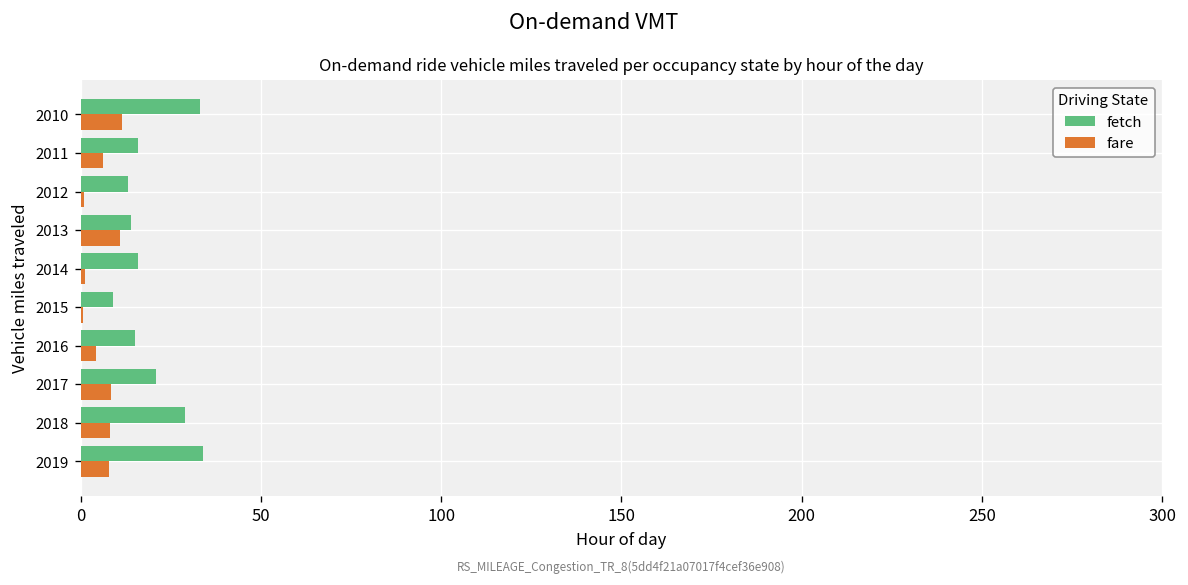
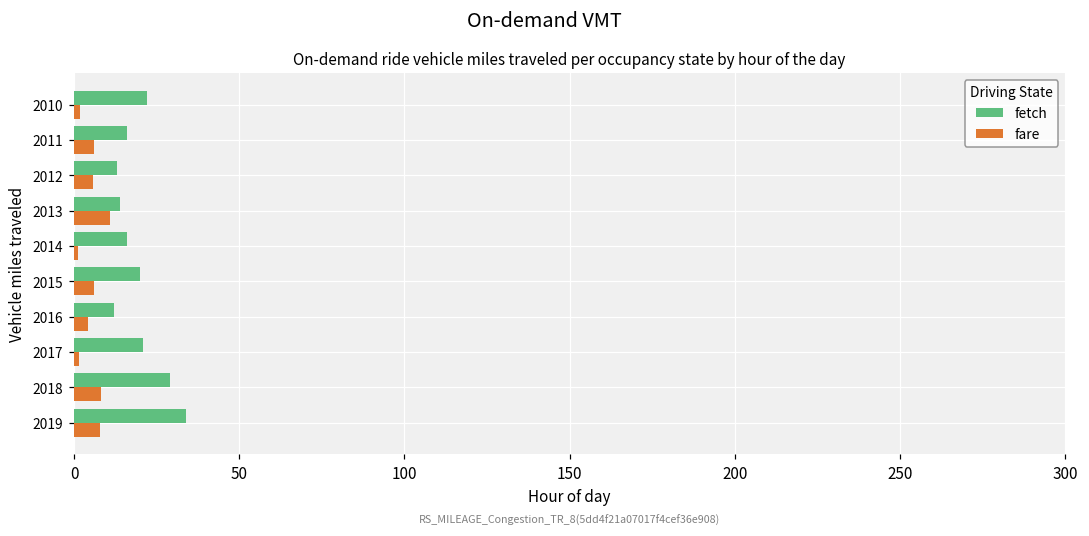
  {
    "fetch": {
-     "2010": 33,
+     "2010": 22,
      "2011": 16,
      "2012": 13,
      "2013": 14,
      "2014": 16,
-     "2015": 9,
-     "2016": 15,
+     "2015": 20,
+     "2016": 12,
      "2017": 21,
      "2018": 29,
      "2019": 34
    },
    "fare": {
-     "2010": 11,
+     "2010": 2,
      "2011": 6,
-     "2012": 1,
+     "2012": 6,
      "2013": 11,
      "2014": 1,
-     "2015": 1,
+     "2015": 6,
      "2016": 4,
-     "2017": 8,
+     "2017": 2,
      "2018": 8,
      "2019": 8
    }
  }
